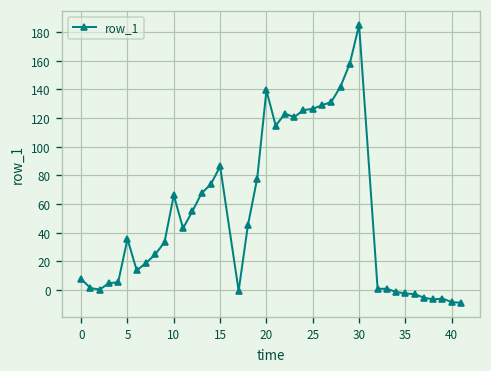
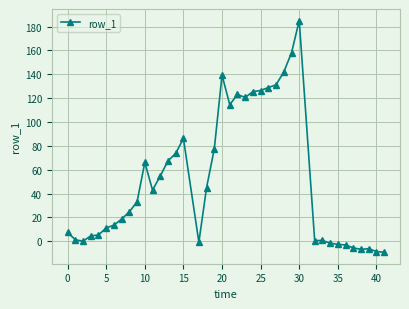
  {
    "0": 8,
-   "5": 36,
+   "5": 11,
    "10": 66,
    "15": 86,
    "20": 139,
    "25": 126,
    "30": 185,
    "35": -3,
    "40": -9
  }
